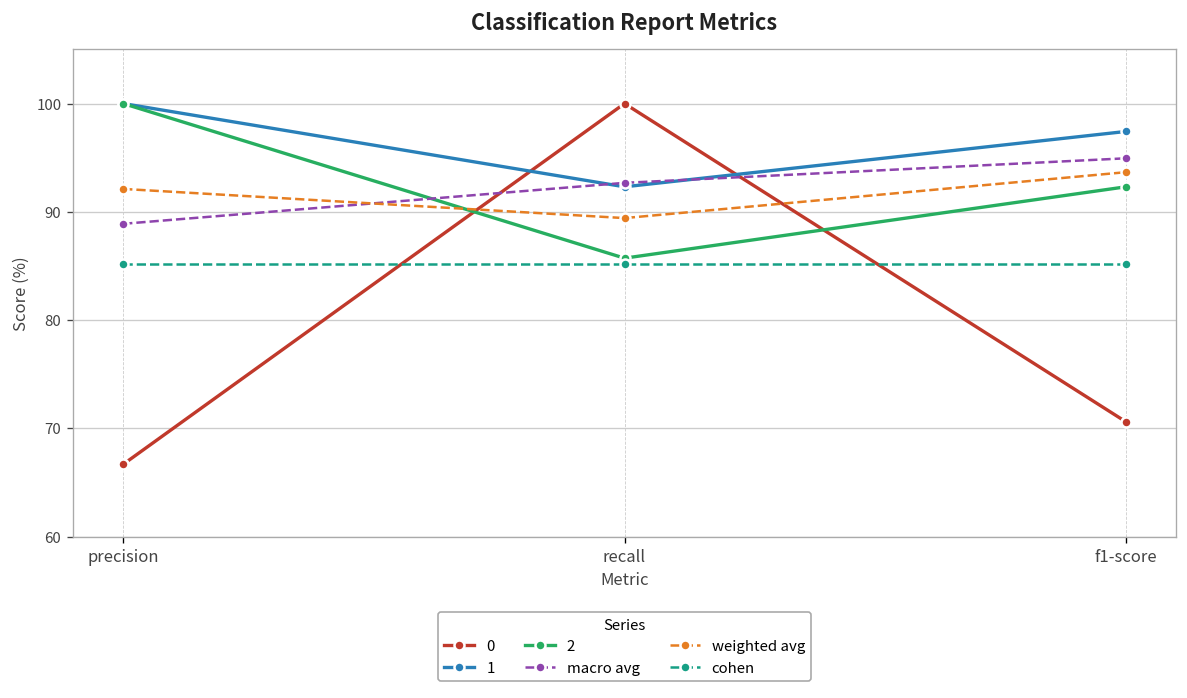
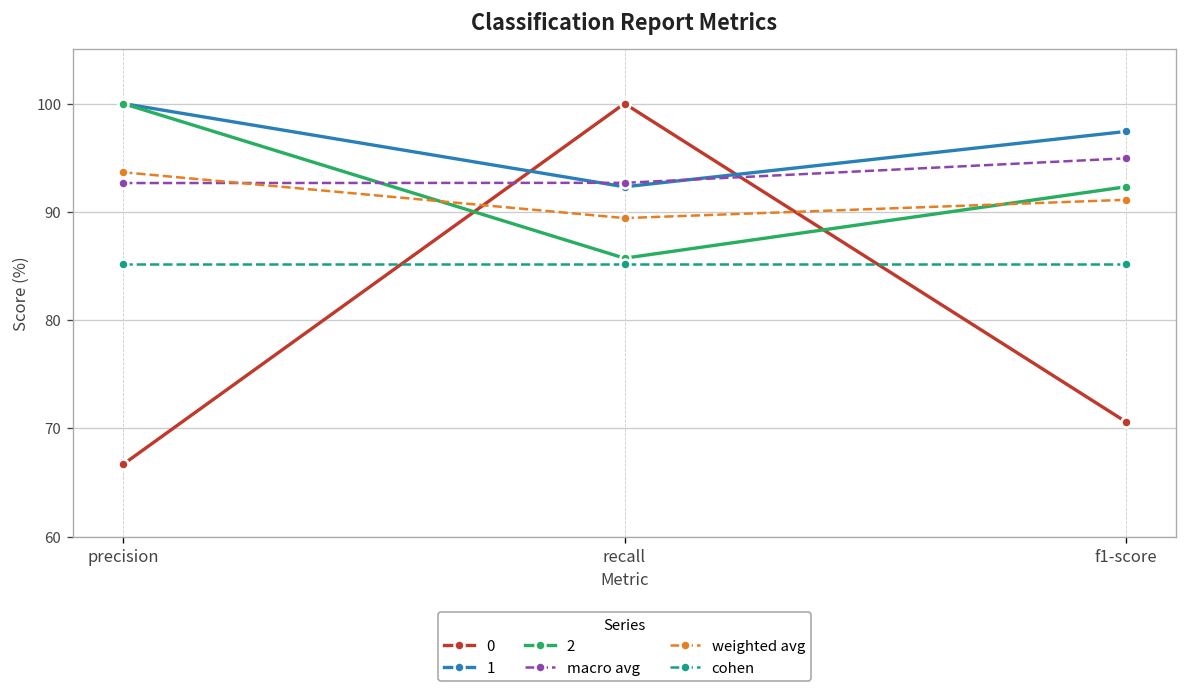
  {
    "0": {
      "precision": 67,
      "recall": 100,
      "f1-score": 71
    },
    "1": {
      "recall": 92,
      "f1-score": 97
    },
    "macro avg": {
-     "precision": 89,
+     "precision": 93,
      "recall": 93,
      "f1-score": 95
    },
    "weighted avg": {
-     "precision": 92,
+     "precision": 94,
      "recall": 89,
-     "f1-score": 94
+     "f1-score": 91
    }
  }
